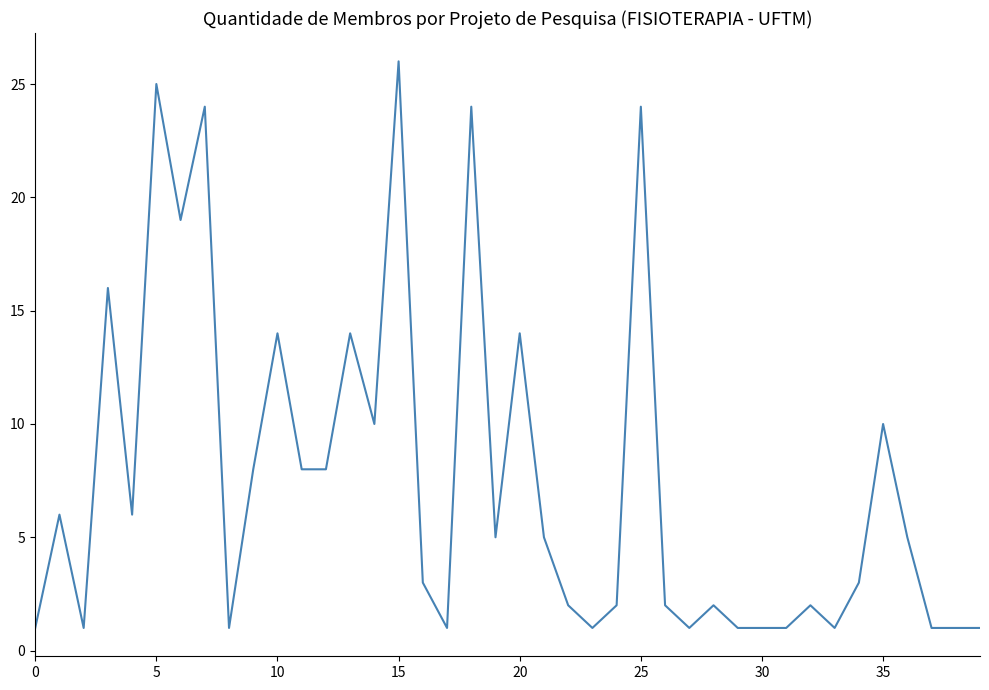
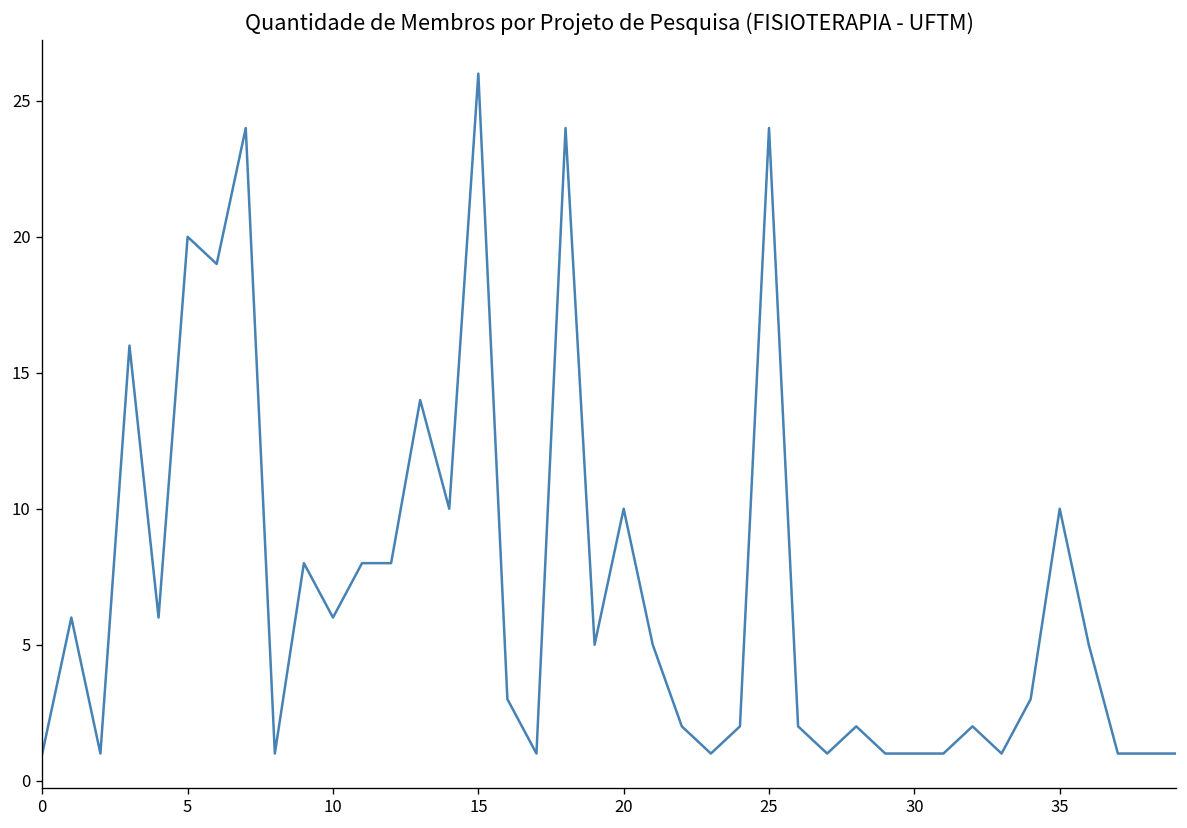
  {
    "0": 1,
-   "5": 25,
-   "10": 14,
+   "5": 20,
+   "10": 6,
    "15": 26,
-   "20": 14,
+   "20": 10,
    "25": 24,
    "30": 1,
    "35": 10
  }
